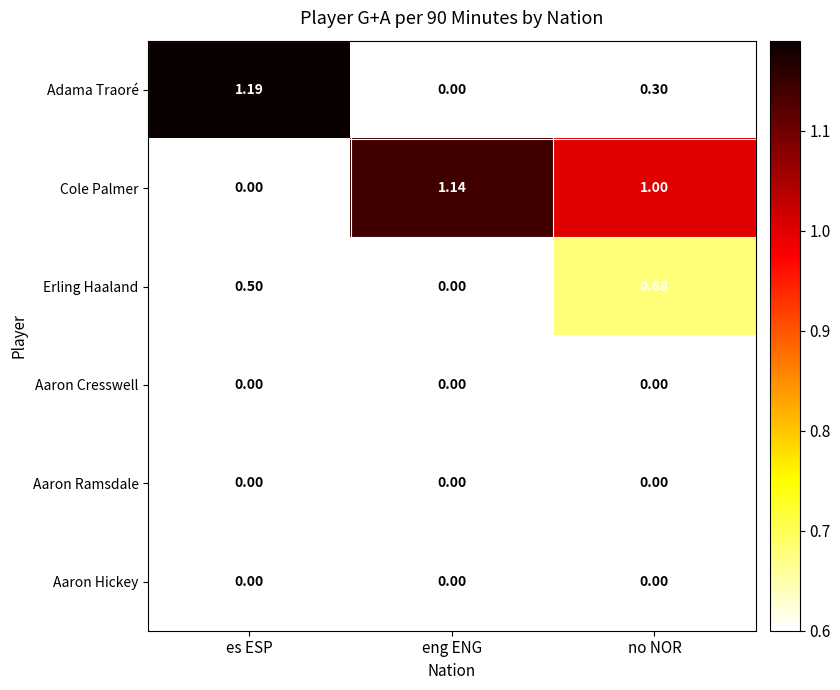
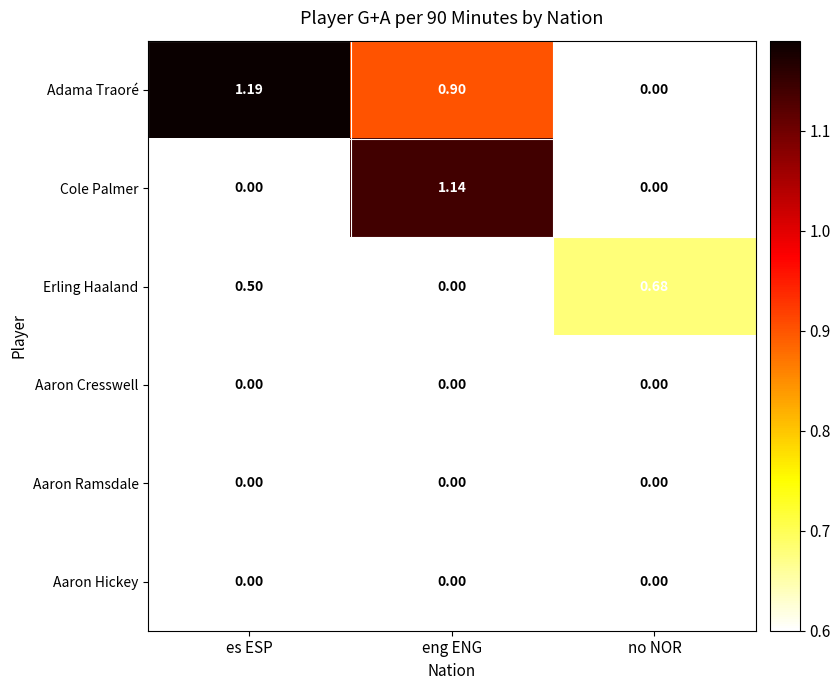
  {
    "Adama Traoré": {
      "es ESP": 1.19,
-     "eng ENG": 0.00,
-     "no NOR": 0.30
+     "eng ENG": 0.90,
+     "no NOR": 0.00
    },
    "Cole Palmer": {
      "es ESP": 0.00,
      "eng ENG": 1.14,
-     "no NOR": 1.00
+     "no NOR": 0.00
    },
    "Erling Haaland": {
      "es ESP": 0.50,
      "eng ENG": 0.00,
      "no NOR": 0.68
    },
    "Aaron Cresswell": {
      "es ESP": 0.00,
      "eng ENG": 0.00,
      "no NOR": 0.00
    },
    "Aaron Ramsdale": {
      "es ESP": 0.00,
      "eng ENG": 0.00,
      "no NOR": 0.00
    },
    "Aaron Hickey": {
      "es ESP": 0.00,
      "eng ENG": 0.00,
      "no NOR": 0.00
    }
  }
